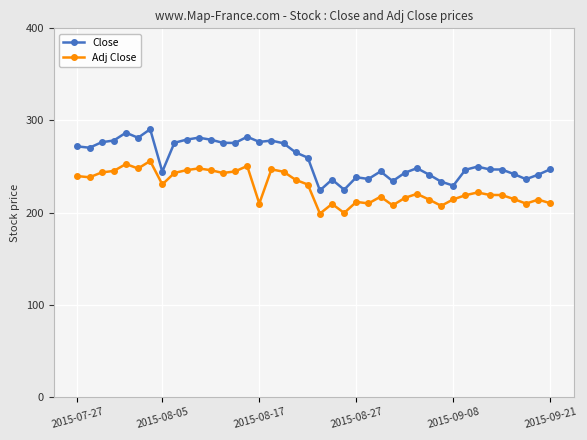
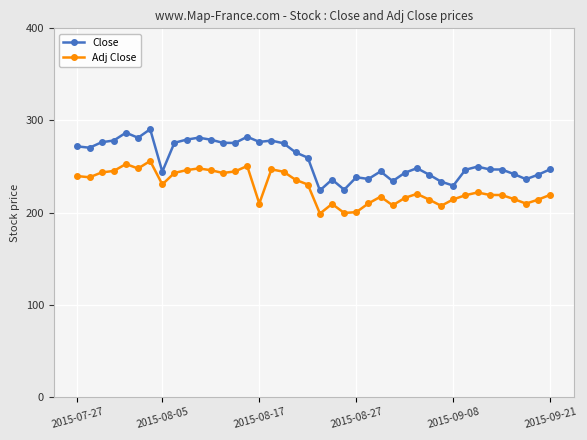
  {
    "Close": {
      "2015-07-27": 270,
      "2015-08-05": 240,
      "2015-08-17": 280,
      "2015-08-27": 240,
      "2015-09-08": 230,
      "2015-09-21": 250
    },
    "Adj Close": {
      "2015-07-27": 240,
      "2015-08-05": 230,
      "2015-08-17": 210,
-     "2015-08-27": 210,
+     "2015-08-27": 200,
      "2015-09-08": 210,
-     "2015-09-21": 210
+     "2015-09-21": 220
    }
  }
